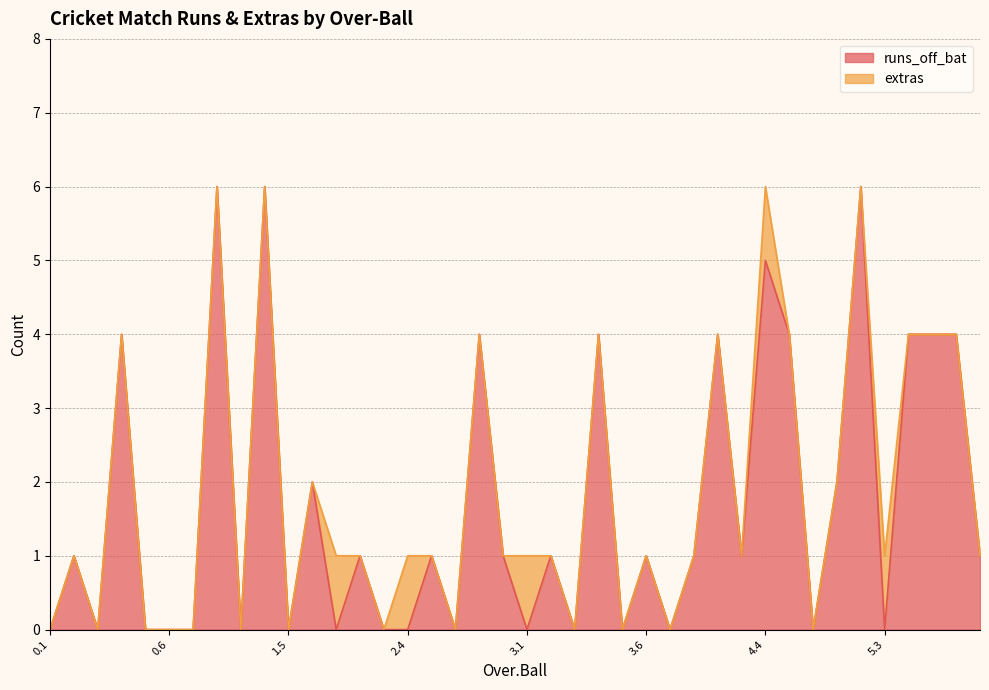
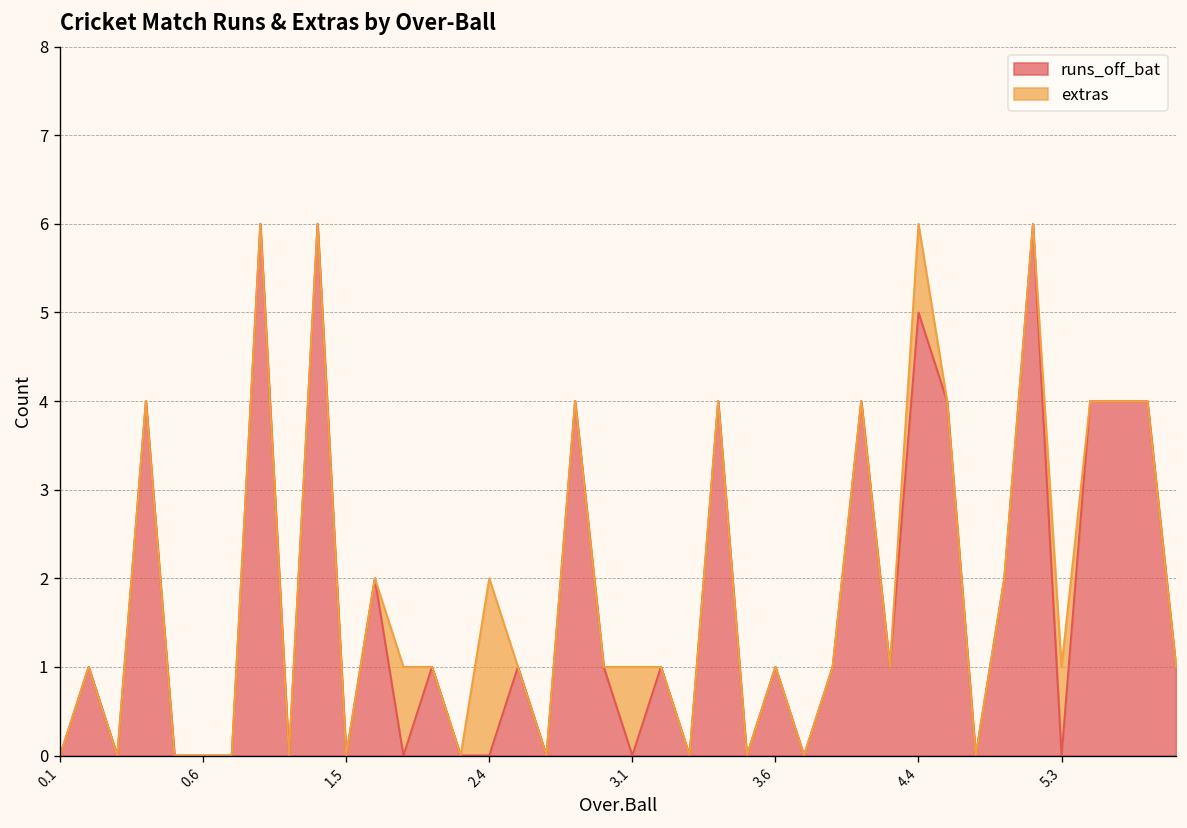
  {
    "runs_off_bat": {
      "2.4": 0,
      "3.1": 0,
      "4.4": 5,
      "5.3": 0
    },
    "extras": {
-     "2.4": 1,
+     "2.4": 2,
      "3.1": 1,
      "4.4": 6,
      "5.3": 1
    }
  }
